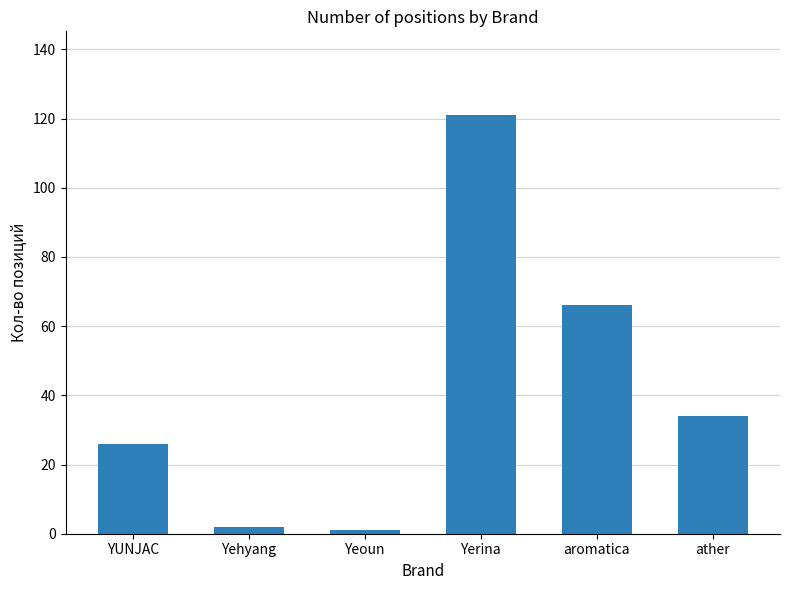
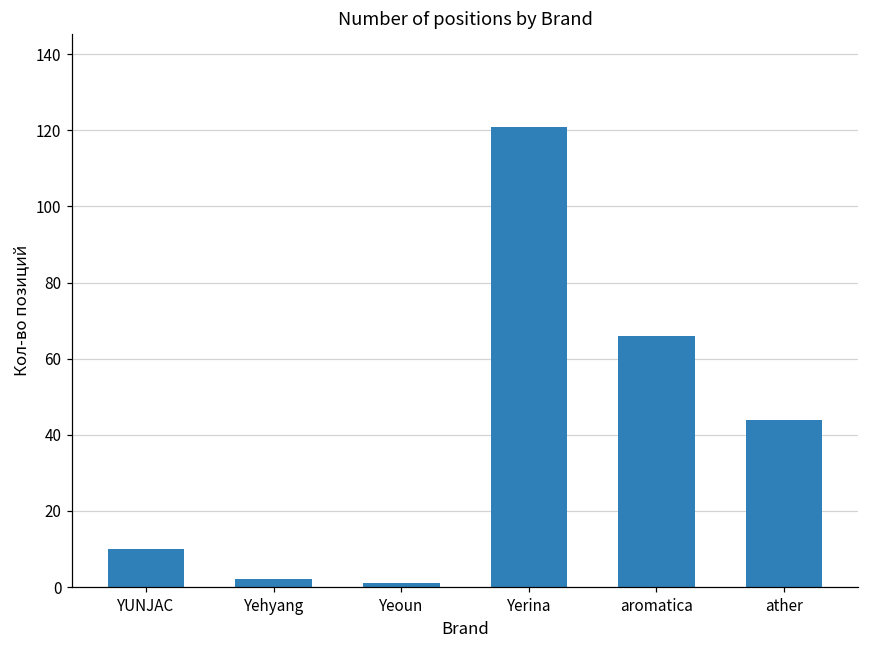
  {
-   "YUNJAC": 26,
+   "YUNJAC": 10,
    "Yehyang": 2,
    "Yeoun": 1,
    "Yerina": 121,
    "aromatica": 66,
-   "ather": 34
+   "ather": 44
  }
